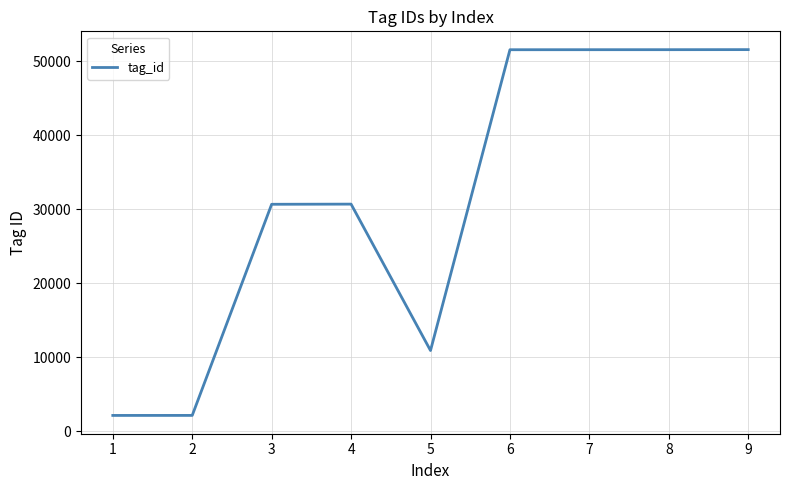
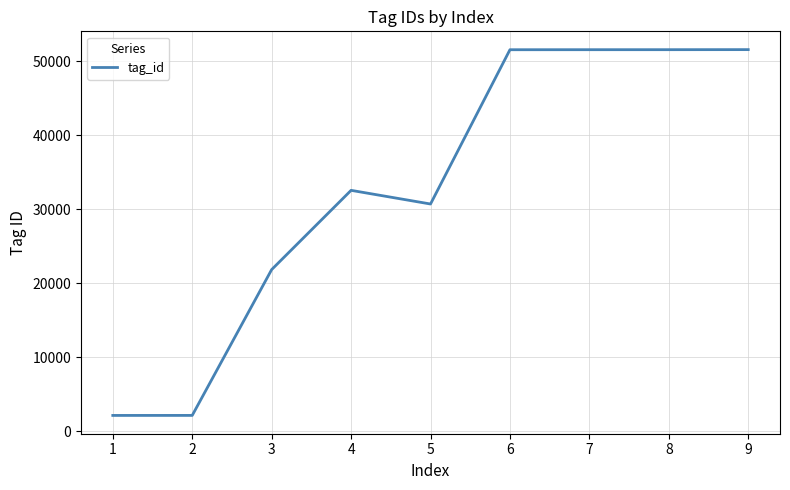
  {
    "1": 2000,
    "2": 2000,
-   "3": 31000,
-   "4": 31000,
-   "5": 11000,
+   "3": 22000,
+   "4": 33000,
+   "5": 31000,
    "6": 52000,
    "7": 52000,
    "8": 52000,
    "9": 52000
  }
